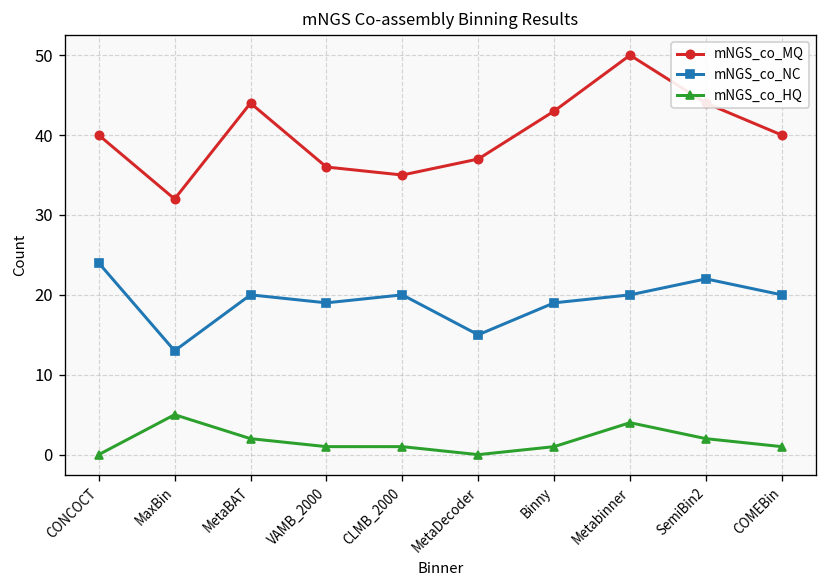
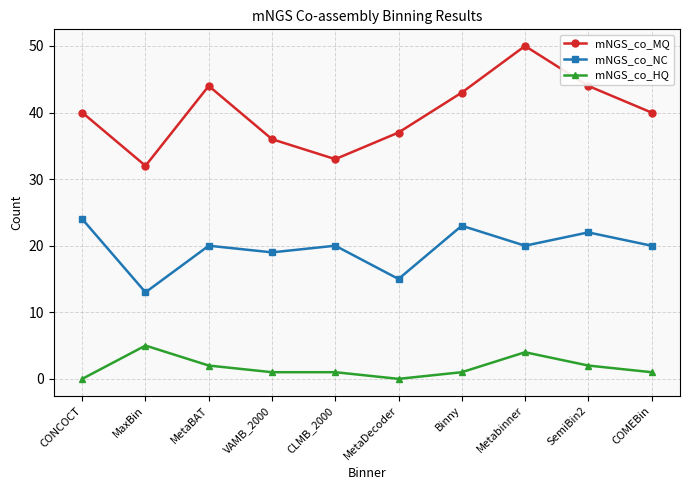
  {
    "mNGS_co_MQ": {
      "CONCOCT": 40,
      "MaxBin": 32,
      "MetaBAT": 44,
      "VAMB_2000": 36,
-     "CLMB_2000": 35,
+     "CLMB_2000": 33,
      "MetaDecoder": 37,
      "Binny": 43,
      "Metabinner": 50,
      "SemiBin2": 44,
      "COMEBin": 40
    },
    "mNGS_co_NC": {
      "CONCOCT": 24,
      "MaxBin": 13,
      "MetaBAT": 20,
      "VAMB_2000": 19,
      "CLMB_2000": 20,
      "MetaDecoder": 15,
-     "Binny": 19,
+     "Binny": 23,
      "Metabinner": 20,
      "SemiBin2": 22,
      "COMEBin": 20
    },
    "mNGS_co_HQ": {
      "CONCOCT": 0,
      "MaxBin": 5,
      "MetaBAT": 2,
      "VAMB_2000": 1,
      "CLMB_2000": 1,
      "MetaDecoder": 0,
      "Binny": 1,
      "Metabinner": 4,
      "SemiBin2": 2,
      "COMEBin": 1
    }
  }
